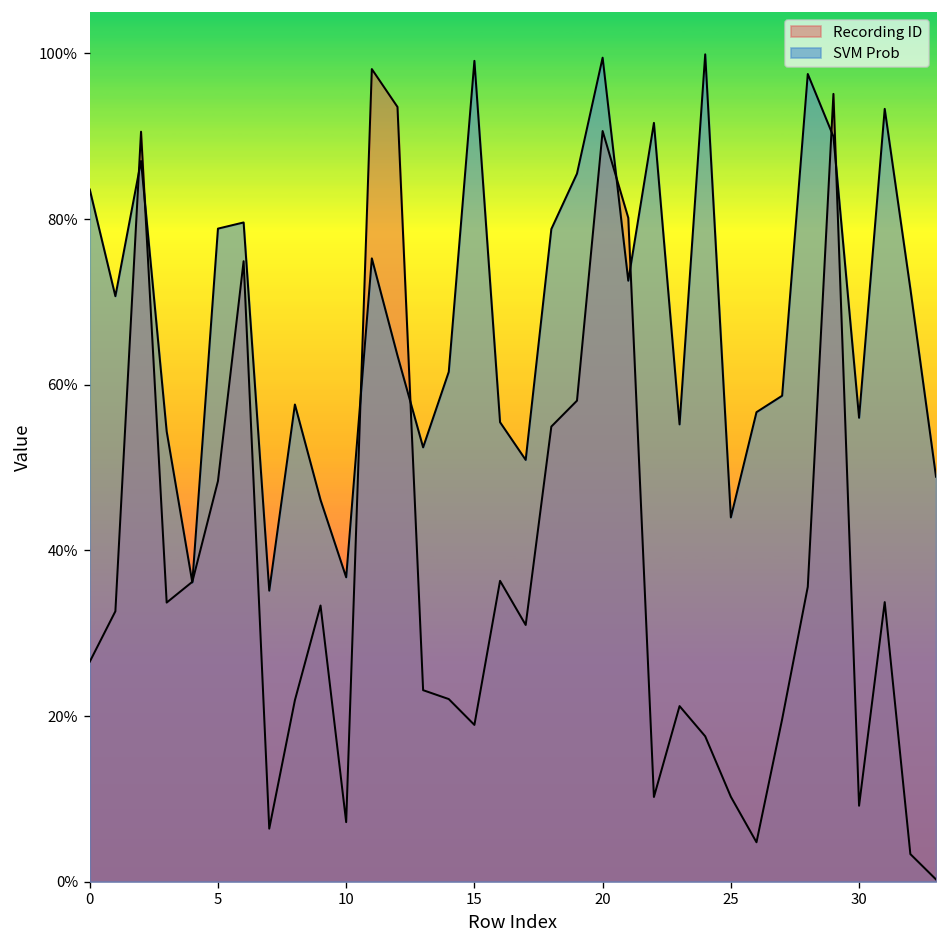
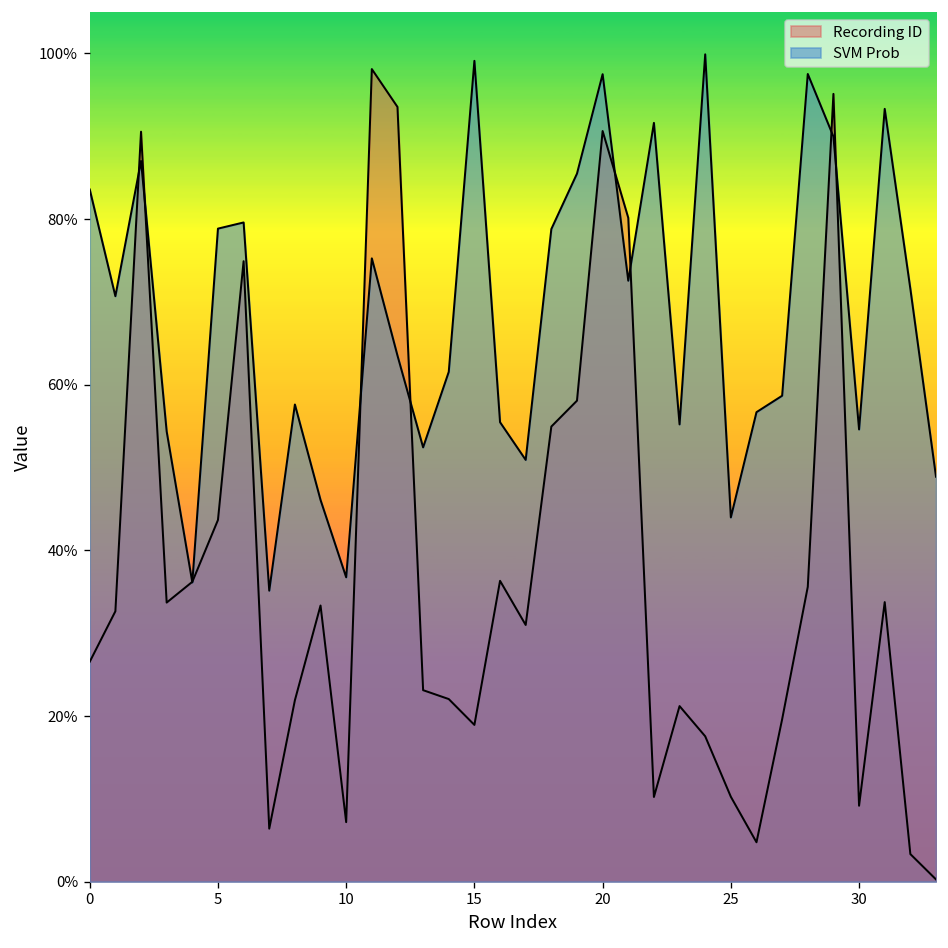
  {
    "Recording ID": {
      "0": "27%",
-     "5": "48%",
+     "5": "44%",
      "10": "7%",
      "15": "19%",
      "20": "91%",
      "25": "10%",
      "30": "9%"
    },
    "SVM Prob": {
      "0": "84%",
      "5": "79%",
      "10": "37%",
      "15": "99%",
-     "20": "99%",
+     "20": "97%",
      "25": "44%",
-     "30": "56%"
+     "30": "55%"
    }
  }
